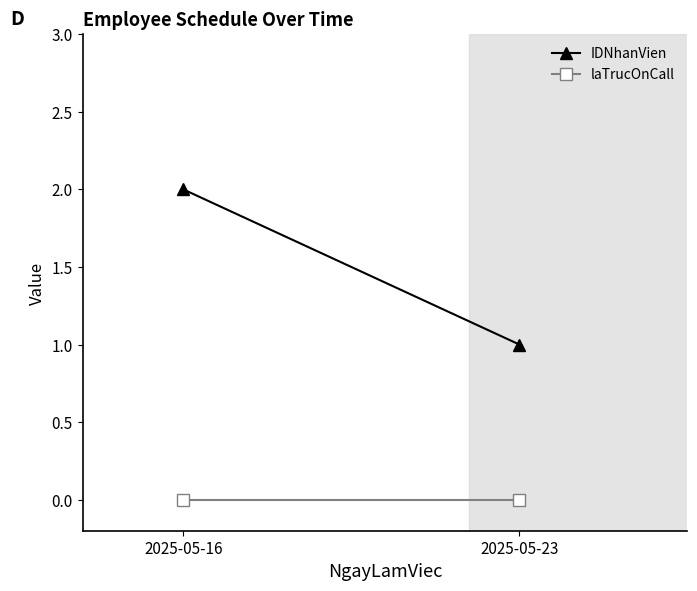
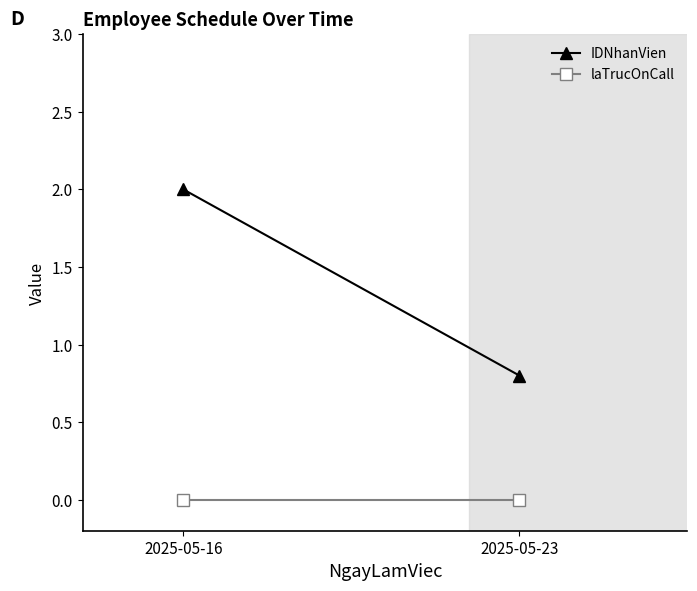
  {
    "IDNhanVien": {
      "2025-05-16": 2.0,
-     "2025-05-23": 1.0
+     "2025-05-23": 0.8
    },
    "laTrucOnCall": {
      "2025-05-16": 0.0,
      "2025-05-23": 0.0
    }
  }
